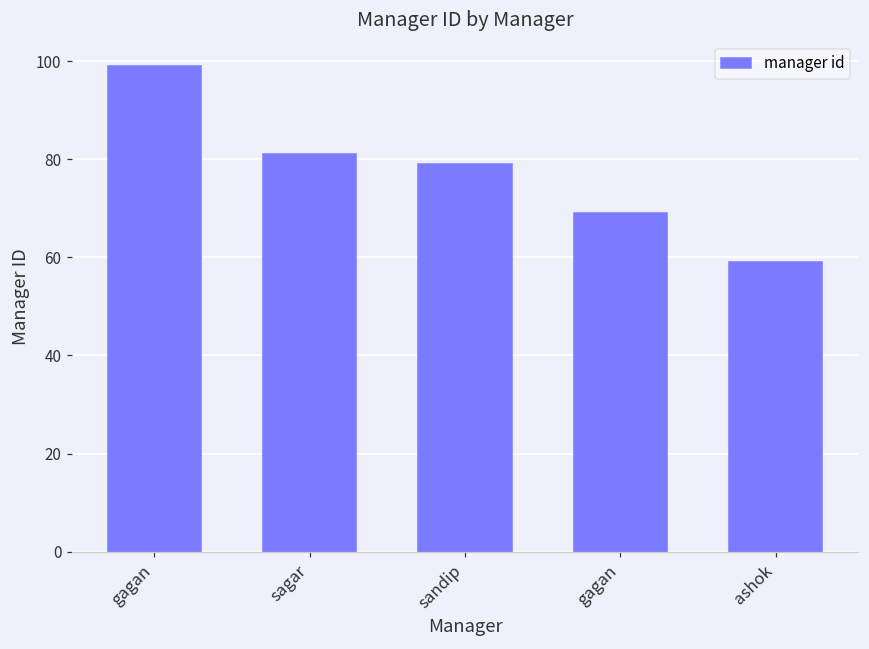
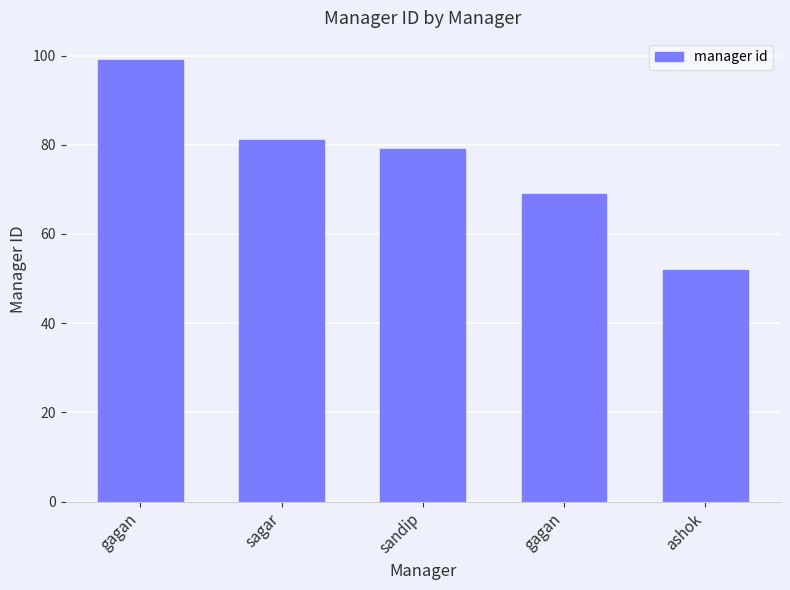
  {
    "sagar": 81,
    "sandip": 79,
-   "ashok": 59
+   "ashok": 52
  }
